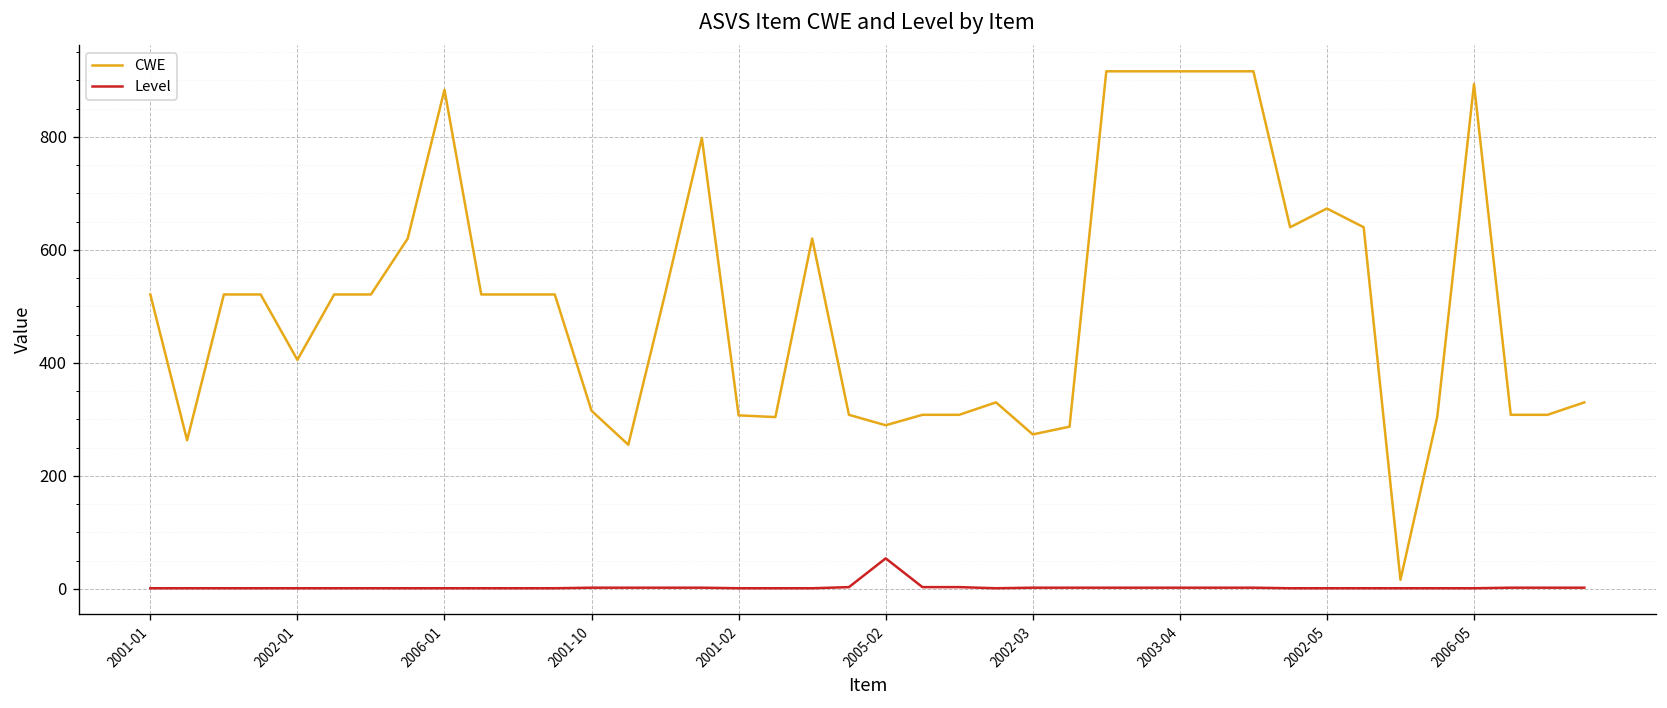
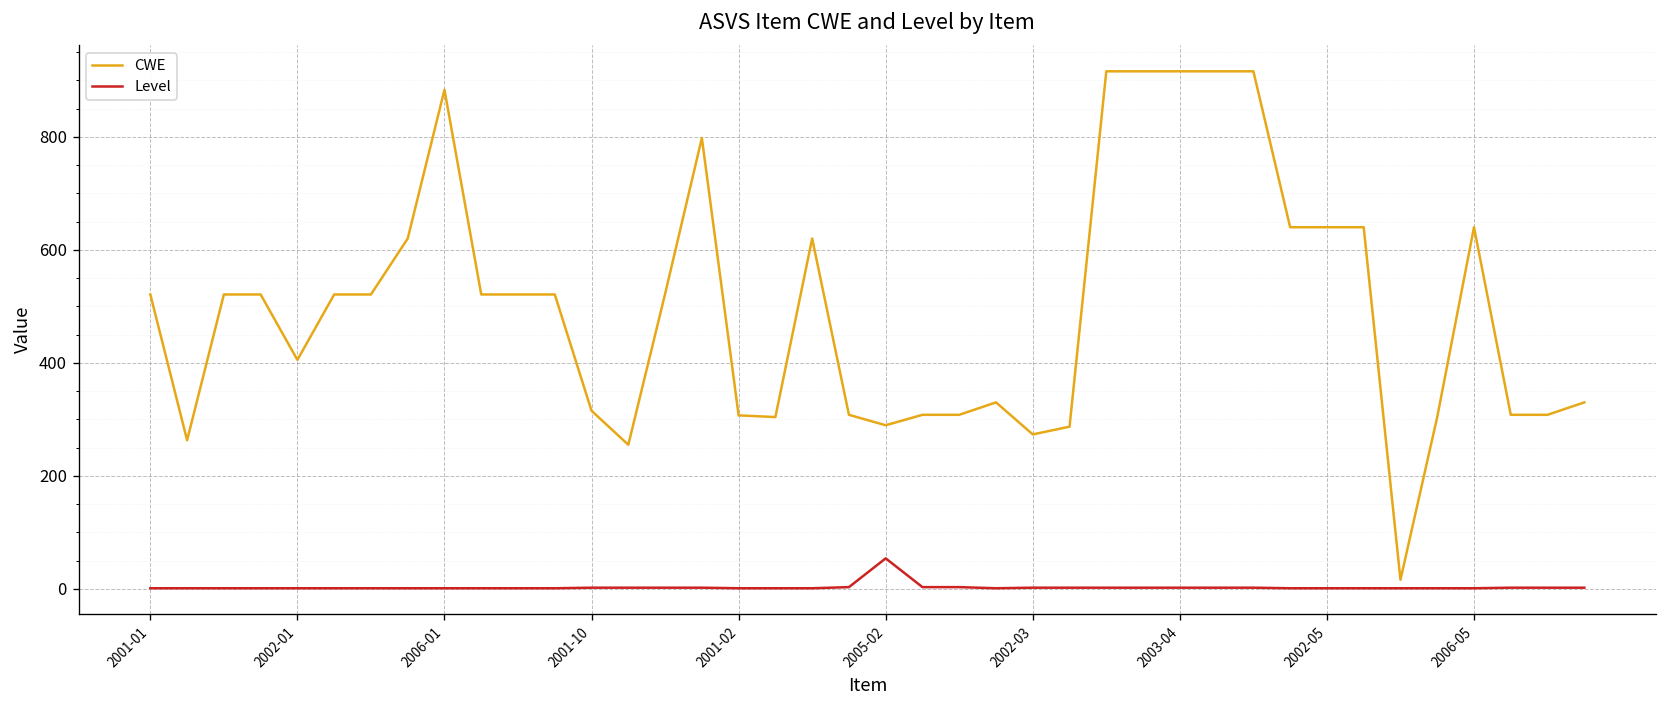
  {
    "CWE": {
      "2001-01": 520,
      "2002-01": 410,
      "2006-01": 880,
      "2001-10": 320,
      "2001-02": 310,
      "2005-02": 290,
      "2002-03": 270,
      "2003-04": 920,
-     "2002-05": 670,
-     "2006-05": 890
+     "2002-05": 640,
+     "2006-05": 640
    },
    "Level": {
      "2001-01": 0,
      "2002-01": 0,
      "2006-01": 0,
      "2001-10": 0,
      "2001-02": 0,
      "2005-02": 50,
      "2002-03": 0,
      "2003-04": 0,
      "2002-05": 0,
      "2006-05": 0
    }
  }
